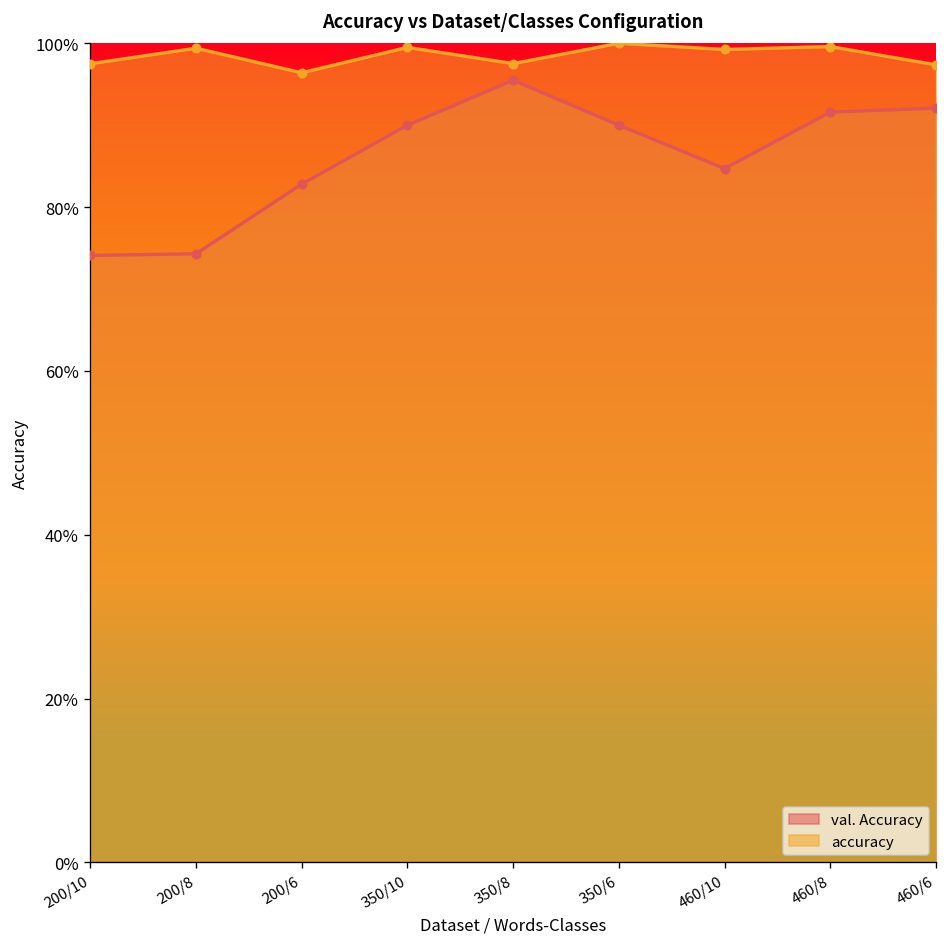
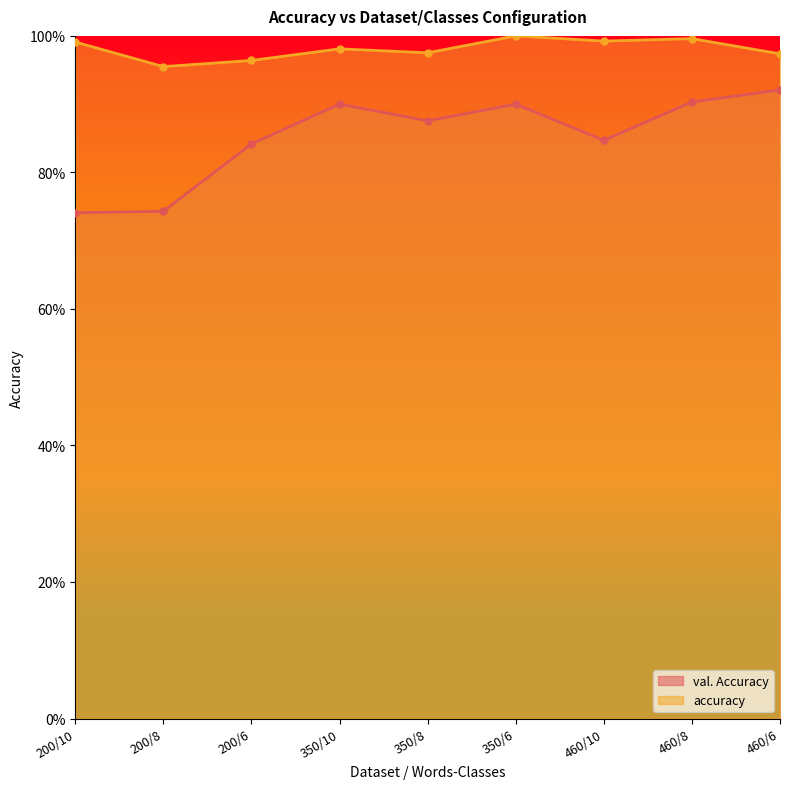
  {
    "val. Accuracy": {
      "200/10": "74%",
      "200/8": "74%",
-     "200/6": "83%",
+     "200/6": "84%",
      "350/10": "90%",
-     "350/8": "95%",
+     "350/8": "88%",
      "350/6": "90%",
      "460/10": "85%",
-     "460/8": "92%",
+     "460/8": "90%",
      "460/6": "92%"
    },
    "accuracy": {
-     "200/10": "98%",
-     "200/8": "99%",
+     "200/10": "99%",
+     "200/8": "96%",
      "200/6": "96%",
-     "350/10": "100%",
+     "350/10": "98%",
      "350/8": "98%",
      "350/6": "100%",
      "460/10": "99%",
      "460/8": "100%",
      "460/6": "97%"
    }
  }
